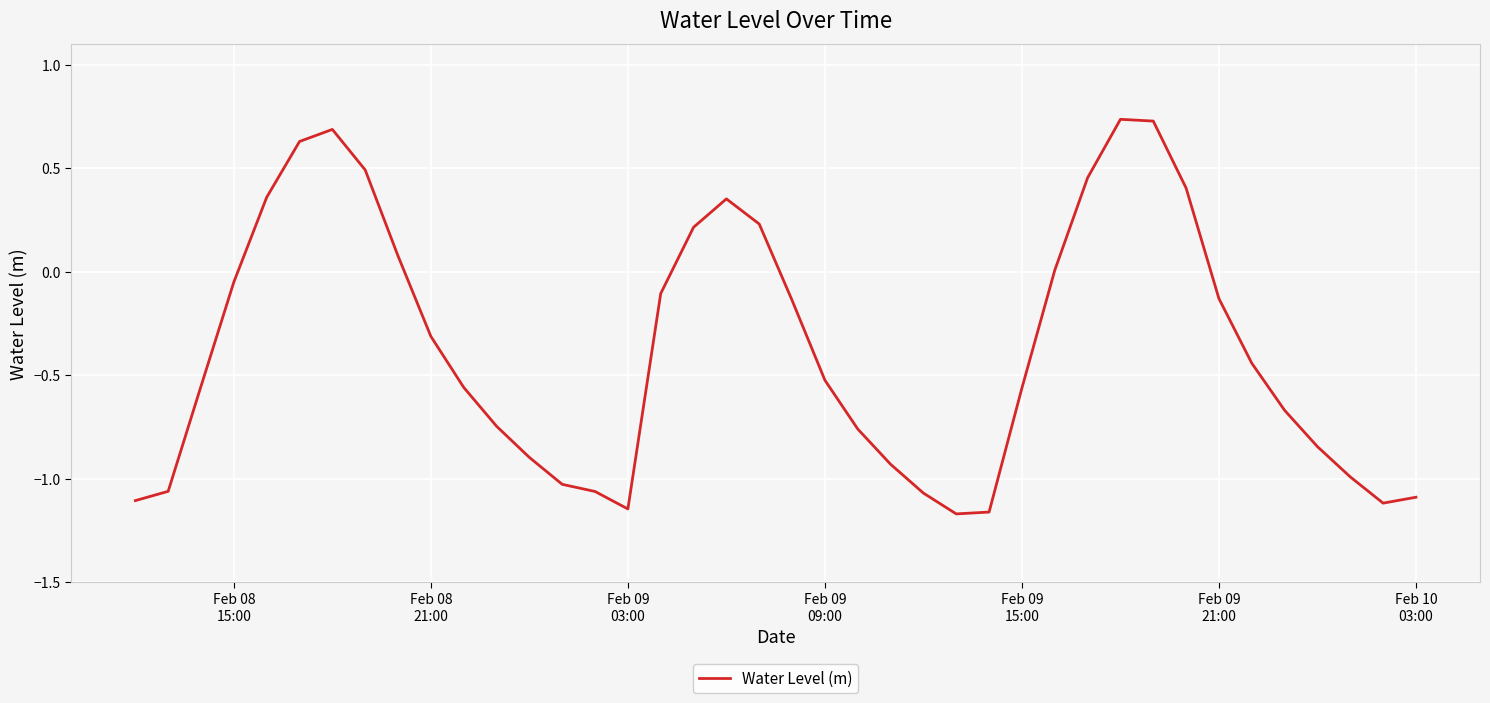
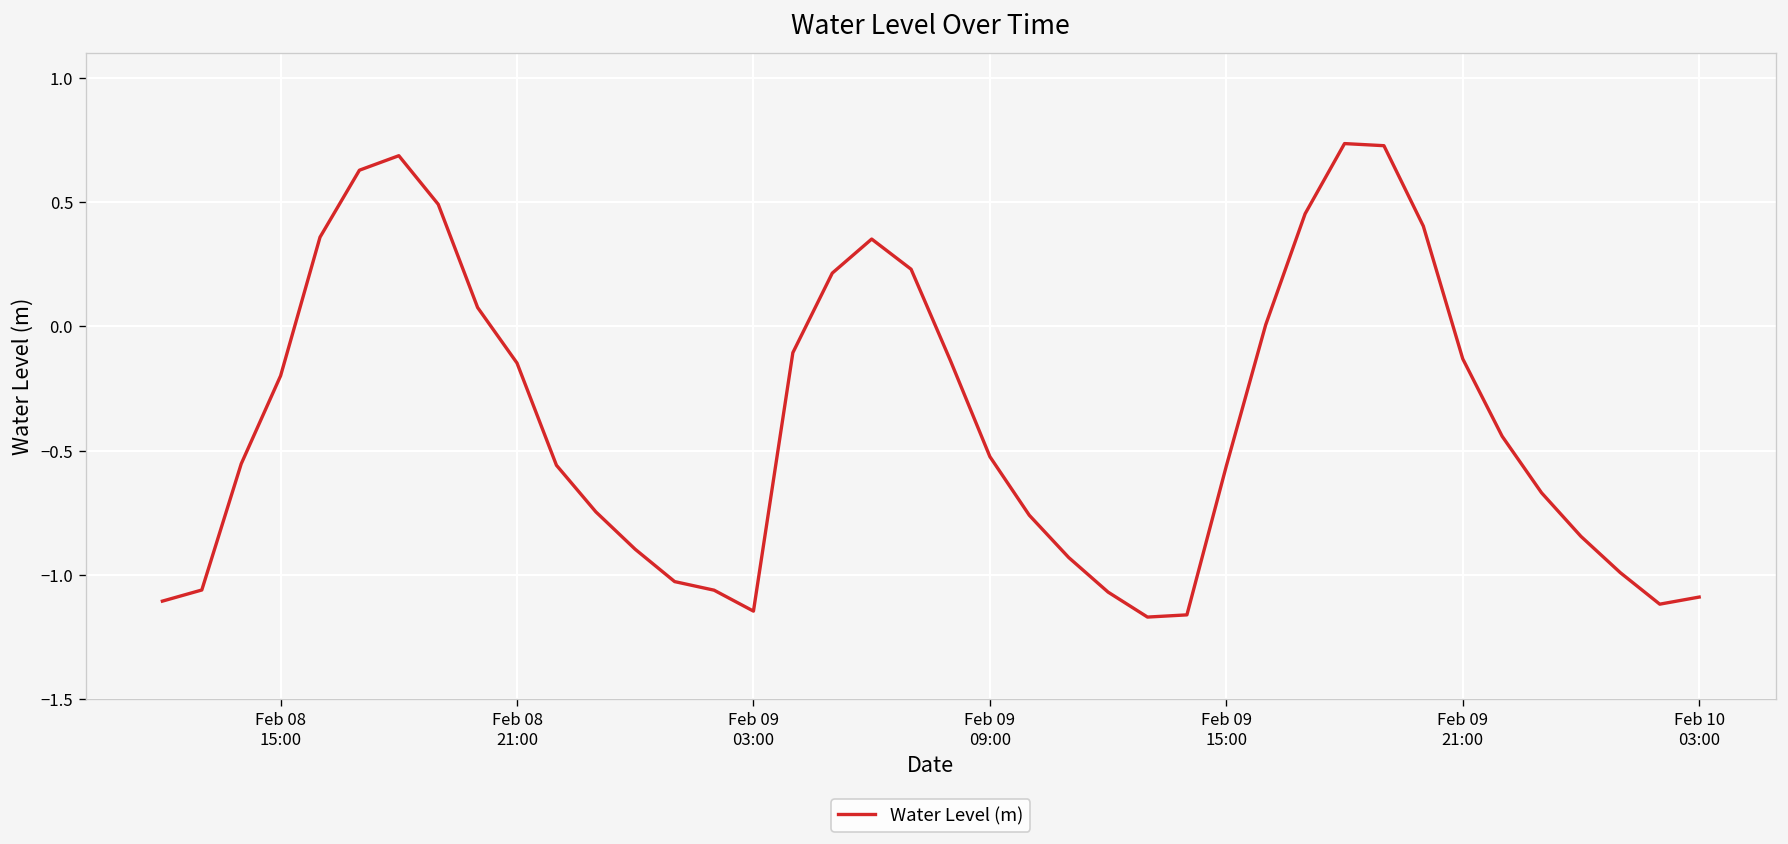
  {
-   "Feb 08 15:00": -0.05,
-   "Feb 08 21:00": -0.31,
+   "Feb 08 15:00": -0.20,
+   "Feb 08 21:00": -0.15,
    "Feb 09 03:00": -1.15,
    "Feb 09 09:00": -0.52,
    "Feb 09 15:00": -0.56,
    "Feb 09 21:00": -0.13,
    "Feb 10 03:00": -1.09
  }
